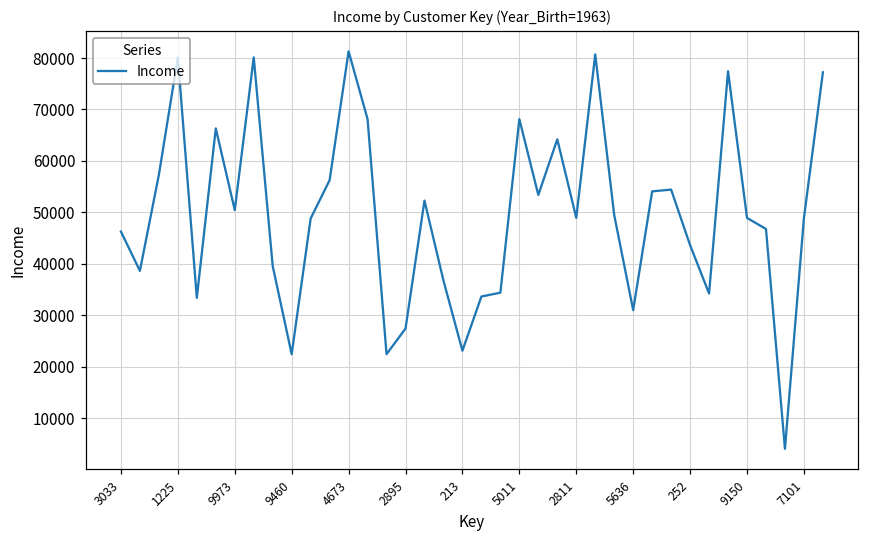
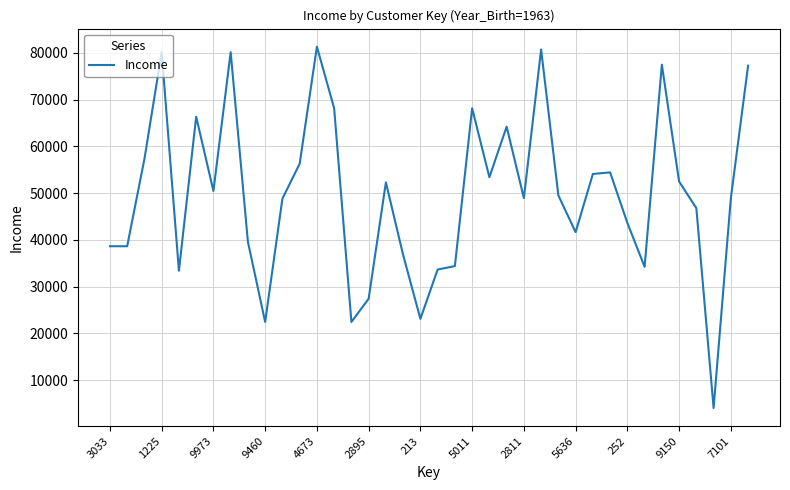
  {
-   "3033": 46000,
+   "3033": 39000,
    "9973": 50000,
    "9460": 22000,
    "4673": 81000,
    "2895": 27000,
    "213": 23000,
    "5011": 68000,
    "2811": 49000,
-   "5636": 31000,
+   "5636": 42000,
    "252": 44000,
-   "9150": 49000,
+   "9150": 52000,
    "7101": 49000
  }
